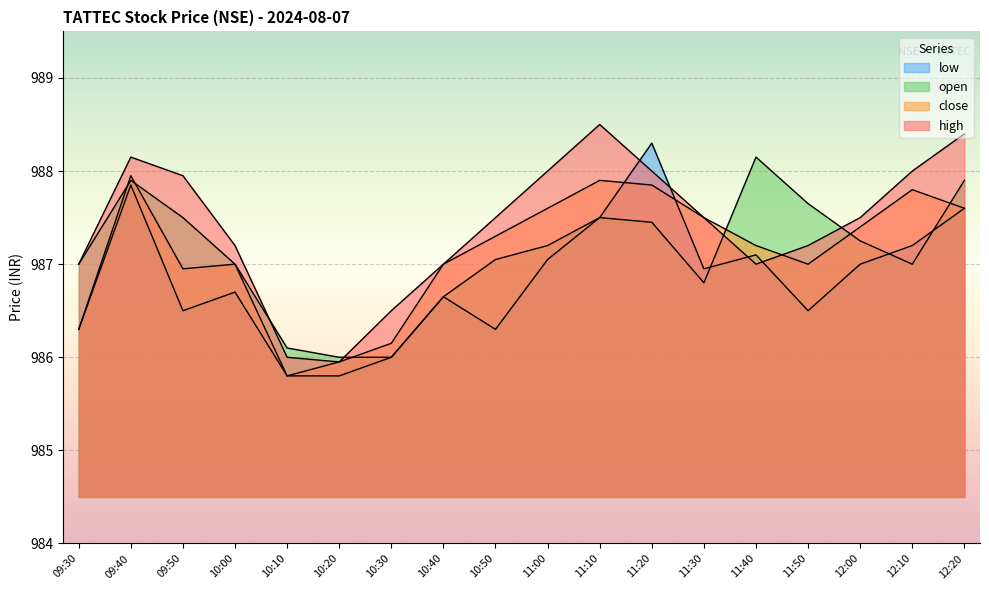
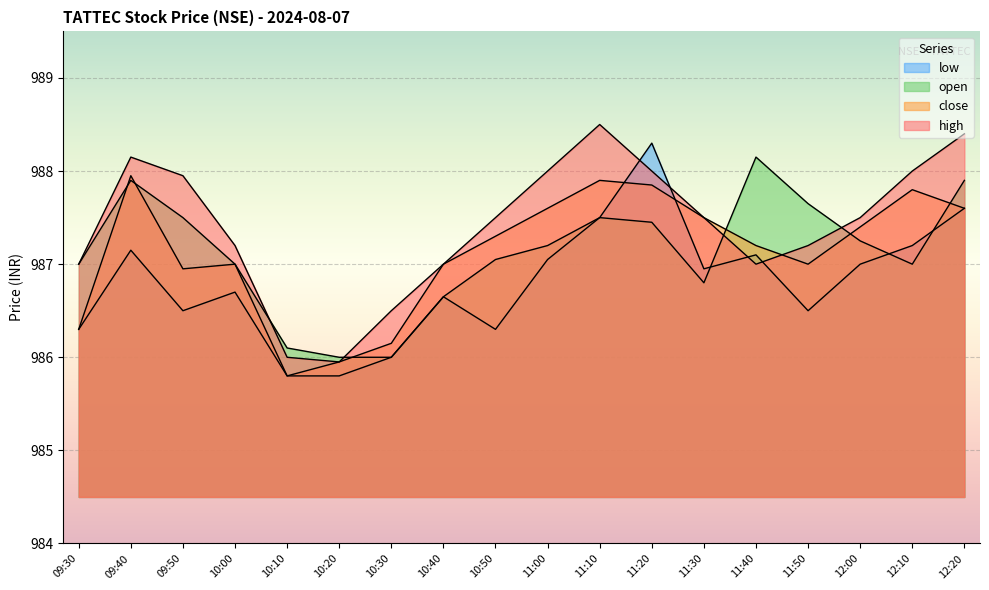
  {
    "low": {
-     "09:40": 987.9,
+     "09:40": 987.2,
      "09:50": 986.5,
      "10:00": 986.7,
      "10:20": 985.8,
      "10:50": 986.3,
      "11:00": 987.1,
      "11:20": 988.3,
      "11:30": 987.0,
      "11:40": 987.1,
      "11:50": 986.5,
      "12:00": 987.0,
      "12:10": 987.2
    },
    "open": {
      "09:40": 987.9,
      "09:50": 987.5,
      "10:10": 986.1,
      "10:20": 986.0,
      "10:50": 987.1,
      "11:00": 987.2,
      "11:20": 987.5,
      "11:30": 986.8,
      "11:40": 988.2,
      "11:50": 987.7,
      "12:00": 987.3,
      "12:10": 987.0,
      "12:20": 987.9
    }
  }
